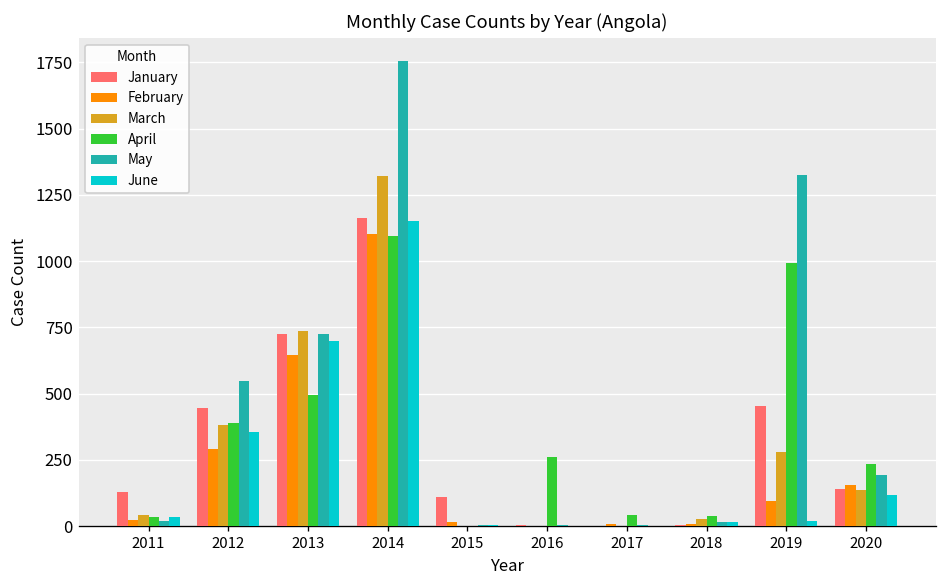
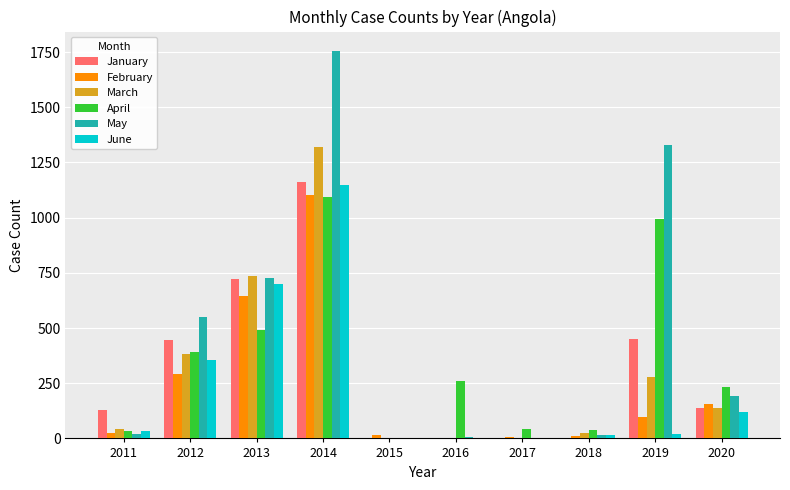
  {
    "January": {
      "2011": 130,
      "2012": 450,
      "2013": 720,
      "2014": 1160,
-     "2015": 110,
+     "2015": 0,
      "2019": 450,
      "2020": 140
    },
    "April": {
      "2011": 30,
      "2012": 390,
      "2013": 490,
      "2014": 1100,
      "2015": 0,
      "2016": 260,
      "2017": 40,
      "2018": 40,
      "2019": 990,
      "2020": 240
    }
  }
